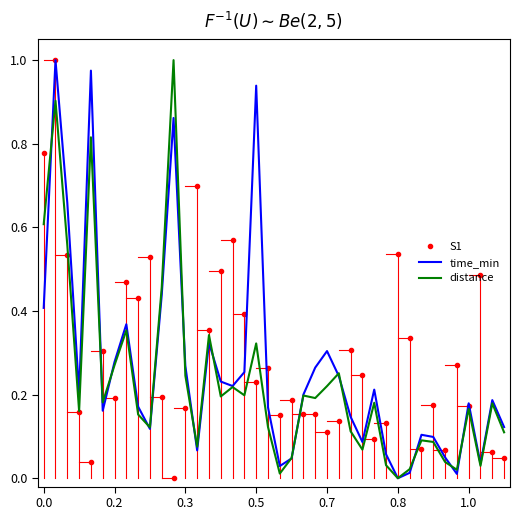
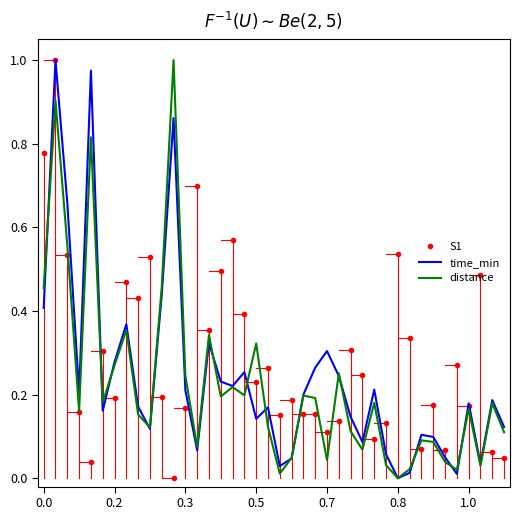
  {
    "time_min": {
      "0.0": 0.41,
      "0.2": 0.28,
-     "0.3": 0.27,
-     "0.5": 0.94,
+     "0.3": 0.21,
+     "0.5": 0.14,
      "0.7": 0.30,
      "1.0": 0.18
    },
    "distance": {
-     "0.0": 0.61,
+     "0.0": 0.46,
      "0.2": 0.27,
      "0.3": 0.25,
      "0.5": 0.32,
-     "0.7": 0.22,
+     "0.7": 0.04,
      "1.0": 0.17
    }
  }
